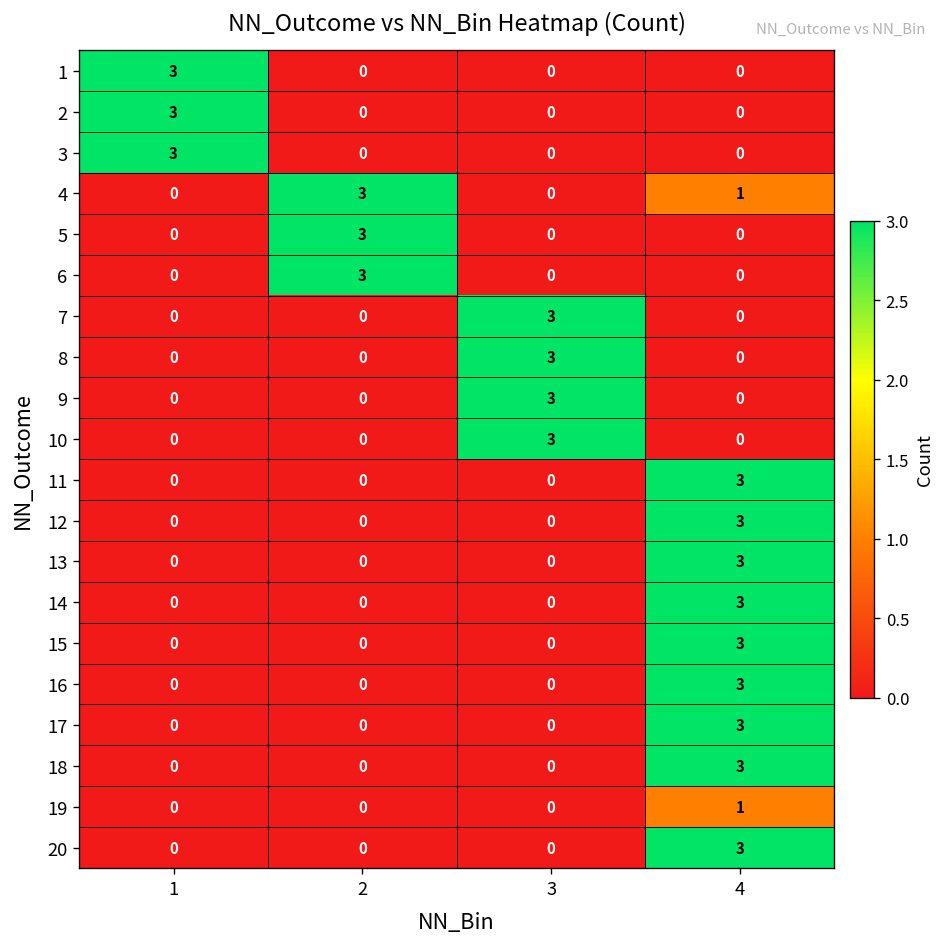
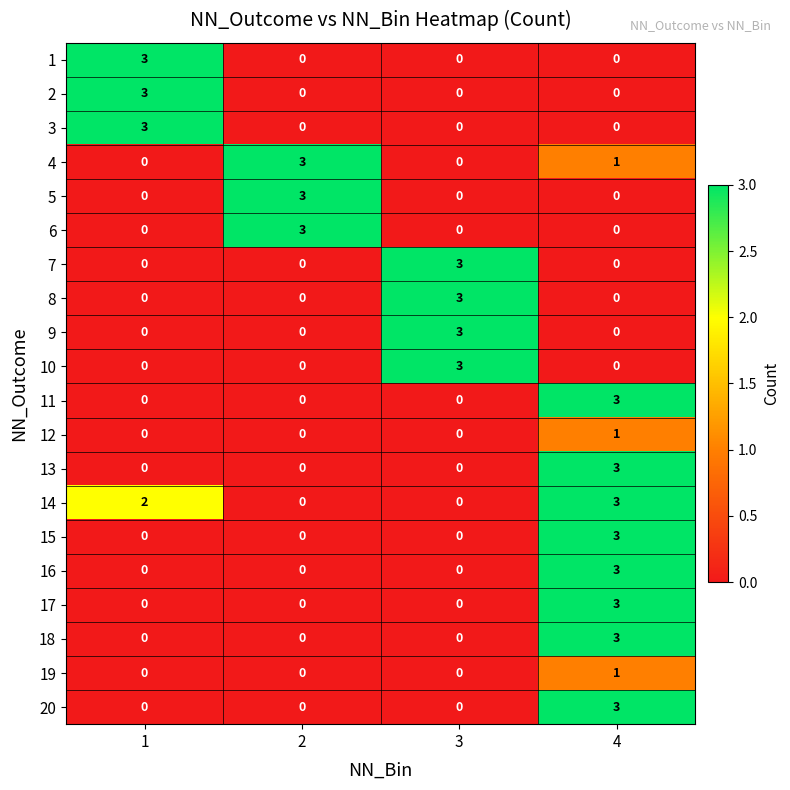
  {
    "1": {
      "1": 3,
      "2": 0,
      "3": 0,
      "4": 0
    },
    "2": {
      "1": 3,
      "2": 0,
      "3": 0,
      "4": 0
    },
    "3": {
      "1": 3,
      "2": 0,
      "3": 0,
      "4": 0
    },
    "4": {
      "1": 0,
      "2": 3,
      "3": 0,
      "4": 1
    },
    "5": {
      "1": 0,
      "2": 3,
      "3": 0,
      "4": 0
    },
    "6": {
      "1": 0,
      "2": 3,
      "3": 0,
      "4": 0
    },
    "7": {
      "1": 0,
      "2": 0,
      "3": 3,
      "4": 0
    },
    "8": {
      "1": 0,
      "2": 0,
      "3": 3,
      "4": 0
    },
    "9": {
      "1": 0,
      "2": 0,
      "3": 3,
      "4": 0
    },
    "10": {
      "1": 0,
      "2": 0,
      "3": 3,
      "4": 0
    },
    "11": {
      "1": 0,
      "2": 0,
      "3": 0,
      "4": 3
    },
    "12": {
      "1": 0,
      "2": 0,
      "3": 0,
-     "4": 3
+     "4": 1
    },
    "13": {
      "1": 0,
      "2": 0,
      "3": 0,
      "4": 3
    },
    "14": {
-     "1": 0,
+     "1": 2,
      "2": 0,
      "3": 0,
      "4": 3
    },
    "15": {
      "1": 0,
      "2": 0,
      "3": 0,
      "4": 3
    },
    "16": {
      "1": 0,
      "2": 0,
      "3": 0,
      "4": 3
    },
    "17": {
      "1": 0,
      "2": 0,
      "3": 0,
      "4": 3
    },
    "18": {
      "1": 0,
      "2": 0,
      "3": 0,
      "4": 3
    },
    "19": {
      "1": 0,
      "2": 0,
      "3": 0,
      "4": 1
    },
    "20": {
      "1": 0,
      "2": 0,
      "3": 0,
      "4": 3
    }
  }
